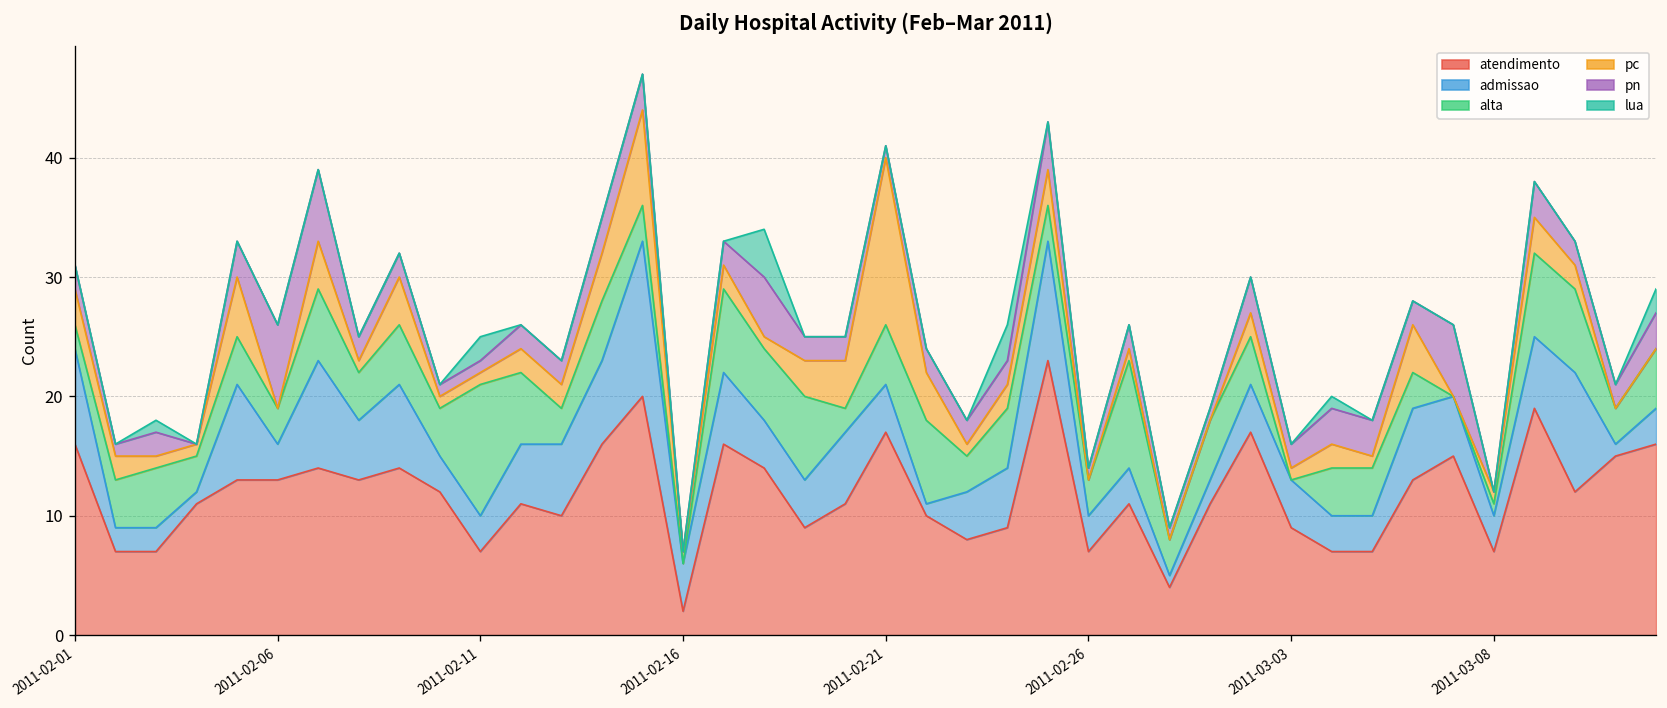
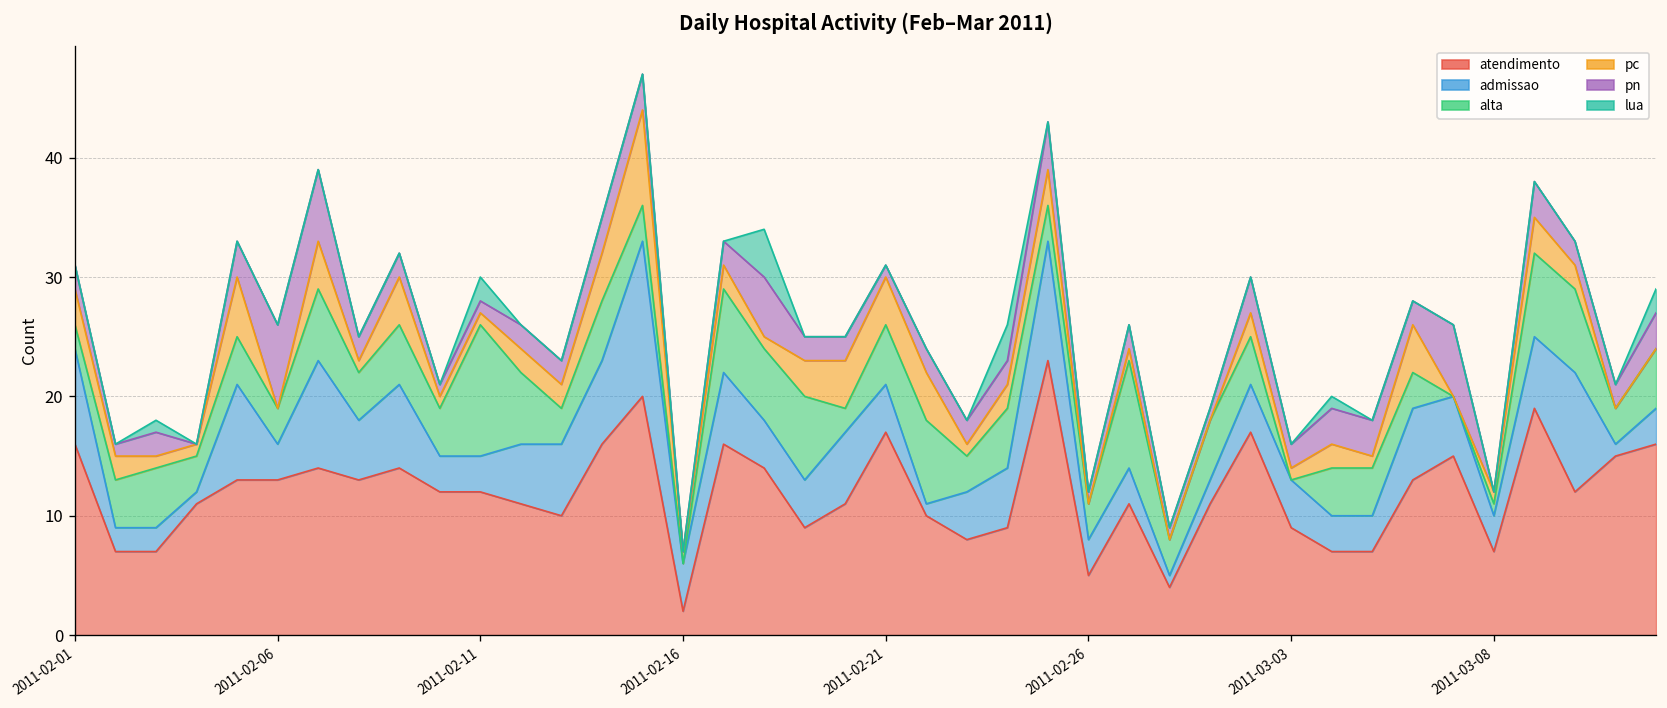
  {
    "atendimento": {
      "2011-02-01": 16,
      "2011-02-06": 13,
-     "2011-02-11": 7,
+     "2011-02-11": 12,
      "2011-02-16": 2,
      "2011-02-21": 17,
-     "2011-02-26": 7,
+     "2011-02-26": 5,
      "2011-03-03": 9,
      "2011-03-08": 7
    },
    "admissao": {
      "2011-02-01": 8,
      "2011-02-06": 3,
      "2011-02-11": 3,
      "2011-02-21": 4,
      "2011-02-26": 3,
      "2011-03-08": 3
    },
    "pc": {
      "2011-02-01": 3,
      "2011-02-11": 1,
-     "2011-02-21": 14,
+     "2011-02-21": 4,
      "2011-03-03": 1
    },
    "pn": {
      "2011-02-11": 1
    }
  }
